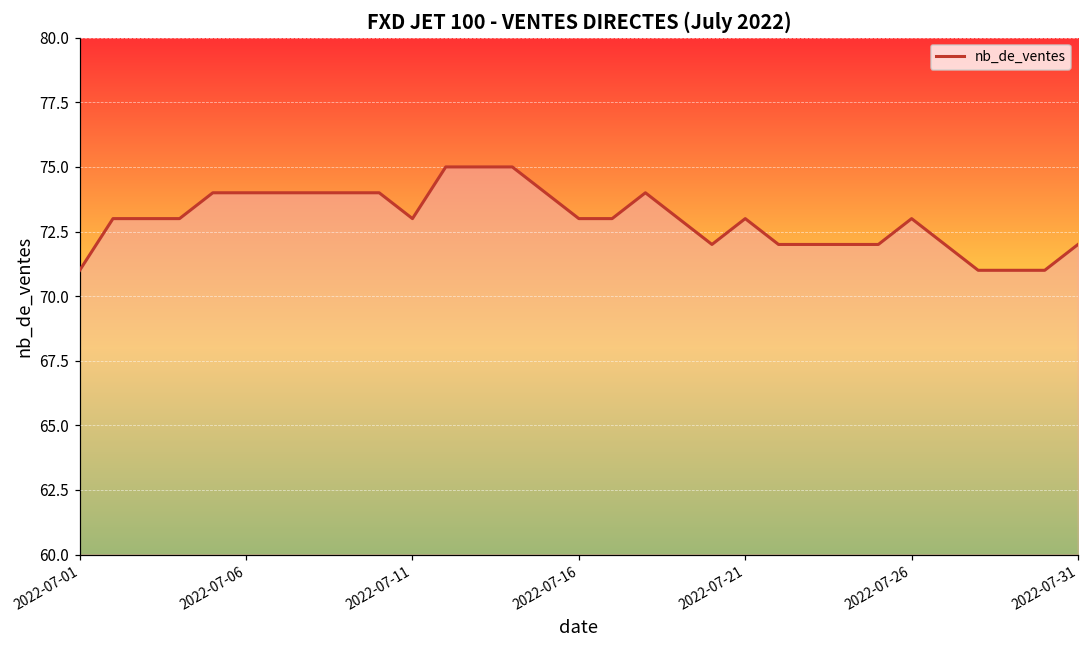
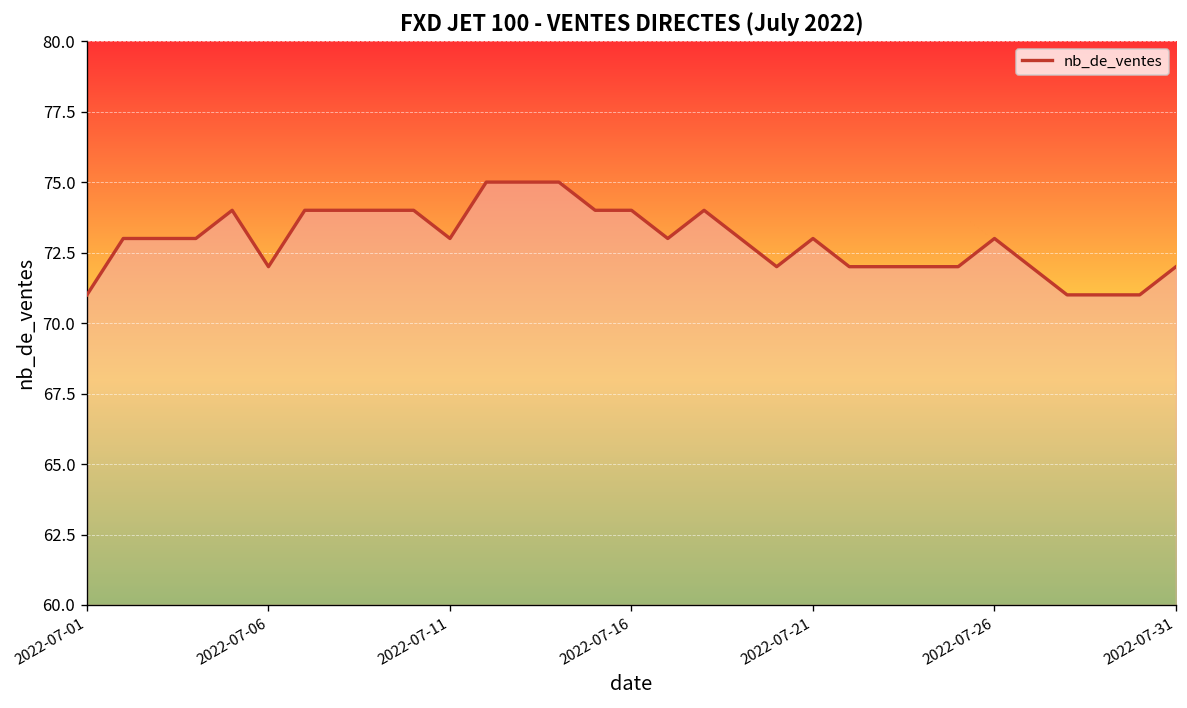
  {
    "2022-07-01": 71,
-   "2022-07-06": 74,
+   "2022-07-06": 72,
    "2022-07-11": 73,
-   "2022-07-16": 73,
+   "2022-07-16": 74,
    "2022-07-21": 73,
    "2022-07-26": 73,
    "2022-07-31": 72
  }
